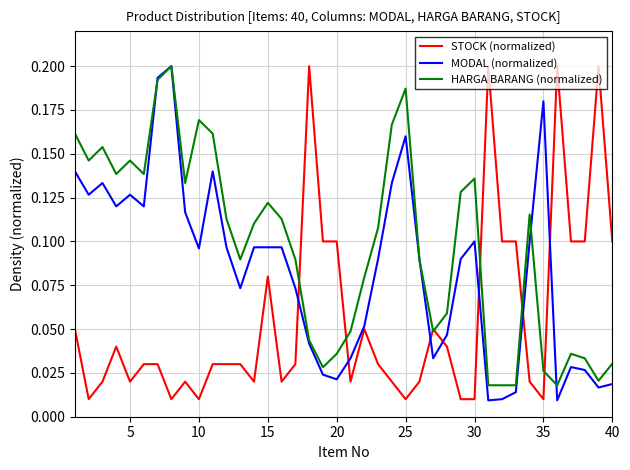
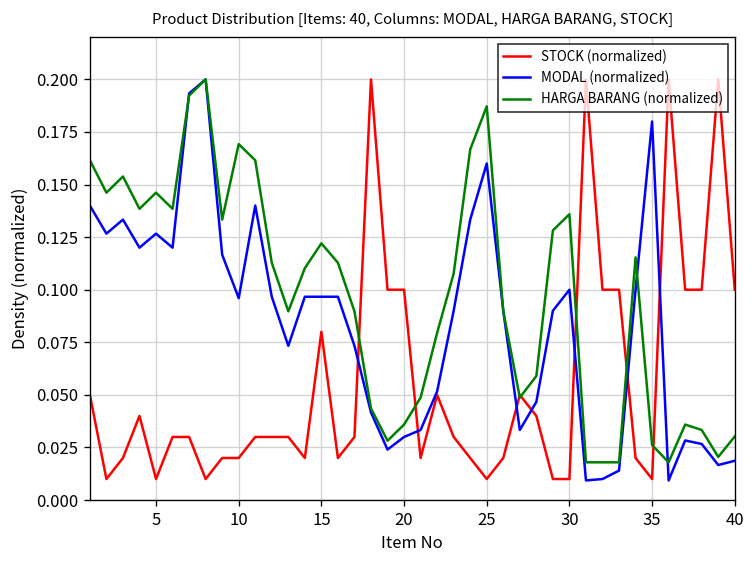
  {
    "STOCK (normalized)": {
-     "5": 0.020,
-     "10": 0.010,
+     "5": 0.010,
+     "10": 0.020,
      "15": 0.080,
      "20": 0.100,
      "25": 0.010,
      "30": 0.010,
      "35": 0.010,
      "40": 0.100
    },
    "MODAL (normalized)": {
      "5": 0.127,
      "10": 0.096,
      "15": 0.097,
-     "20": 0.021,
+     "20": 0.030,
      "25": 0.160,
      "30": 0.100,
      "35": 0.180,
      "40": 0.019
    },
    "HARGA BARANG (normalized)": {
      "5": 0.146,
      "10": 0.169,
      "15": 0.122,
      "20": 0.036,
      "25": 0.187,
      "30": 0.136,
      "35": 0.026,
      "40": 0.030
    }
  }
